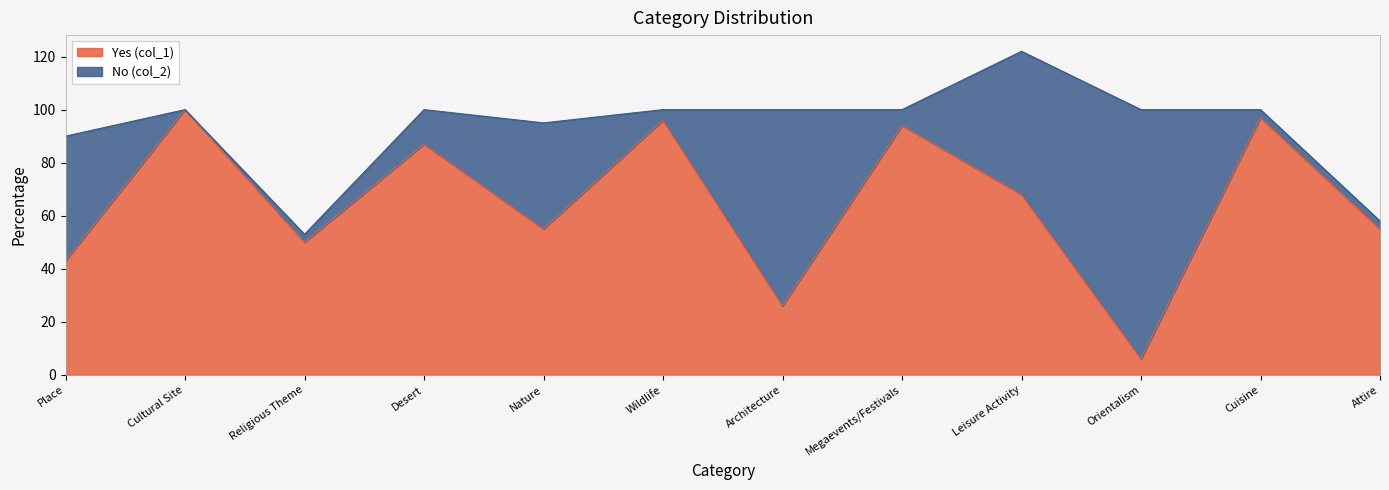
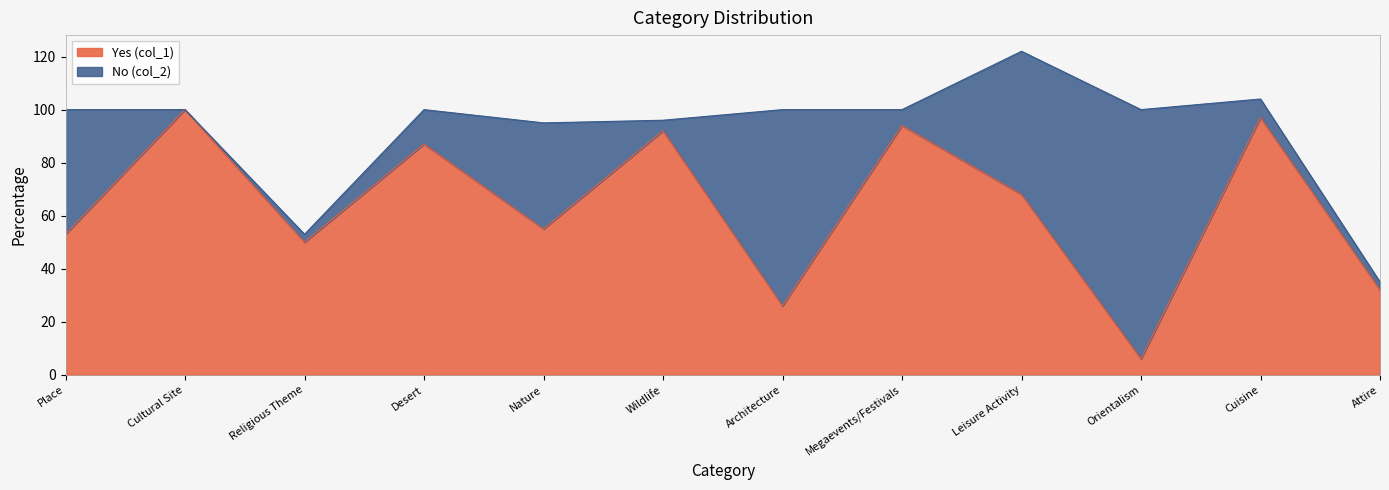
  {
    "Yes (col_1)": {
-     "Place": 43,
+     "Place": 53,
      "Religious Theme": 50,
      "Desert": 87,
      "Nature": 55,
-     "Wildlife": 96,
+     "Wildlife": 92,
      "Architecture": 26,
      "Megaevents/Festivals": 94,
      "Leisure Activity": 68,
      "Orientalism": 6,
      "Cuisine": 97,
-     "Attire": 55
+     "Attire": 32
    },
    "No (col_2)": {
      "Place": 47,
      "Religious Theme": 3,
      "Desert": 13,
      "Nature": 40,
      "Wildlife": 4,
      "Architecture": 74,
      "Megaevents/Festivals": 6,
      "Leisure Activity": 54,
      "Orientalism": 94,
-     "Cuisine": 3,
+     "Cuisine": 7,
      "Attire": 3
    }
  }
